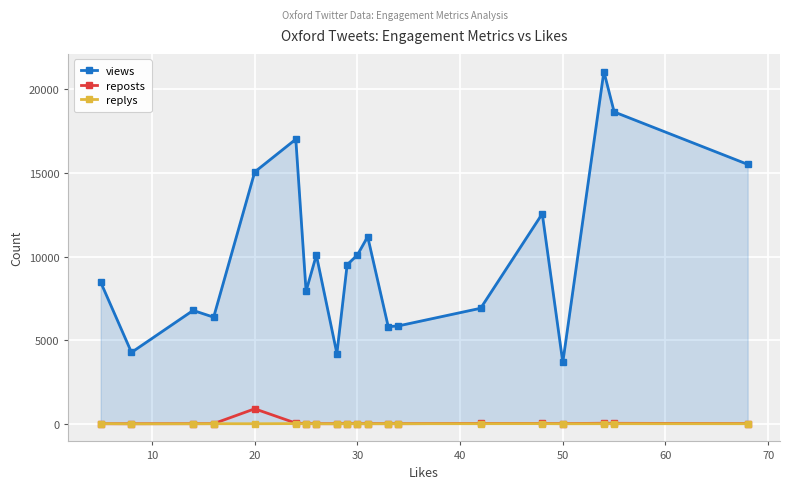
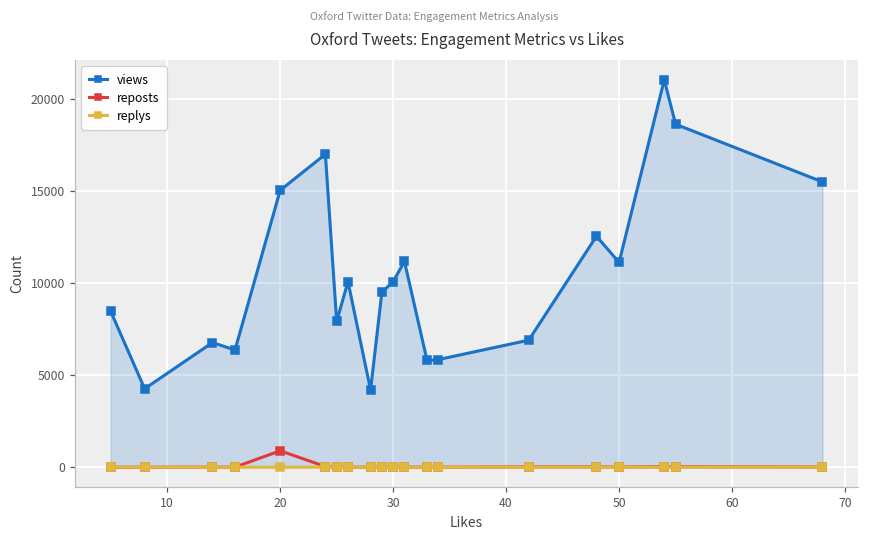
  {
    "views": {
      "20": 15100,
      "30": 10100,
-     "50": 3700
+     "50": 11100
    },
    "reposts": {
      "20": 900
    },
    "replys": {
      "20": 0
    }
  }
